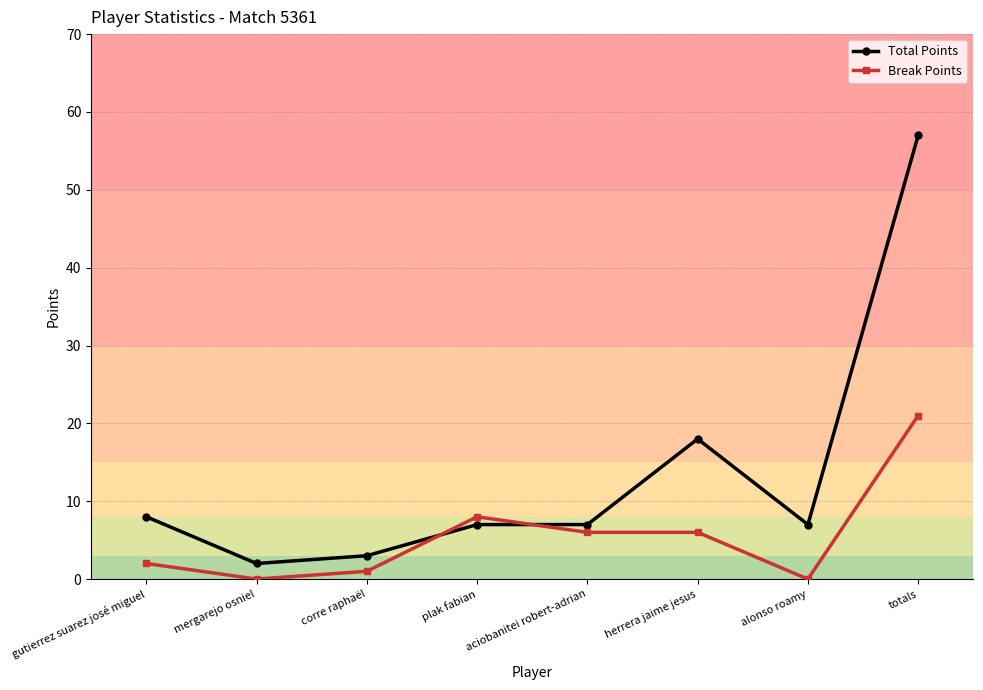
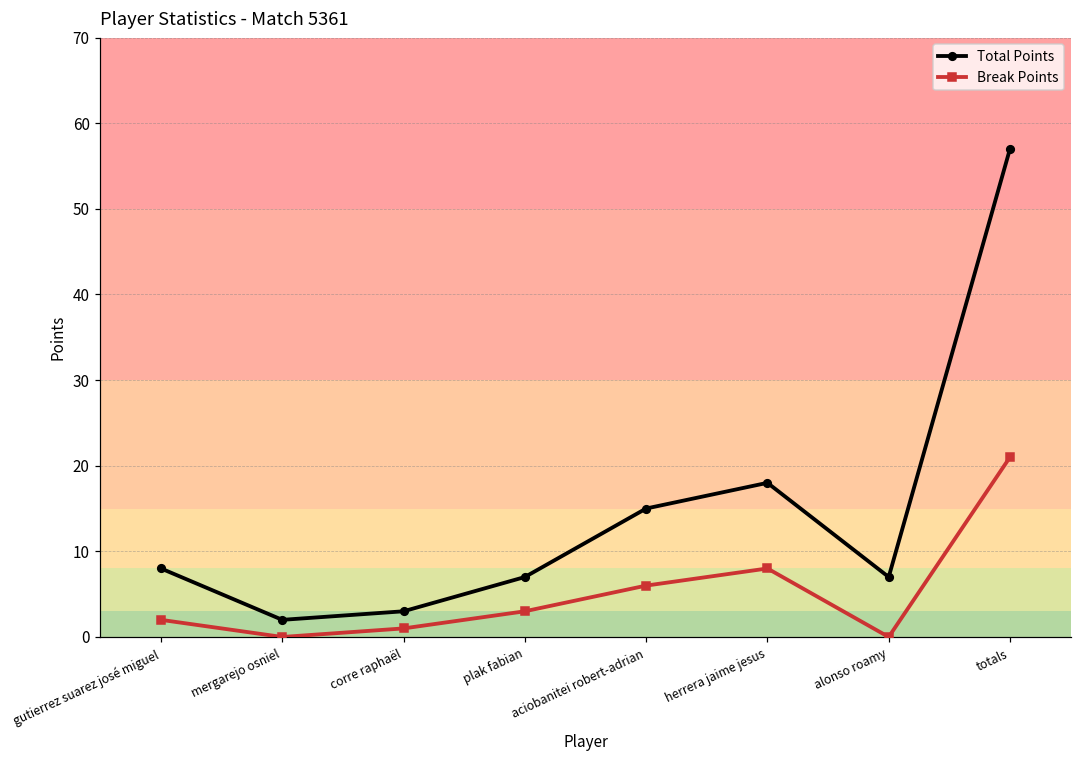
  {
    "Total Points": {
      "gutierrez suarez josé miguel": 8,
      "mergarejo osniel": 2,
      "corre raphaël": 3,
      "plak fabian": 7,
-     "aciobanitei robert-adrian": 7,
+     "aciobanitei robert-adrian": 15,
      "herrera jaime jesus": 18,
      "alonso roamy": 7,
      "totals": 57
    },
    "Break Points": {
      "gutierrez suarez josé miguel": 2,
      "mergarejo osniel": 0,
      "corre raphaël": 1,
-     "plak fabian": 8,
+     "plak fabian": 3,
      "aciobanitei robert-adrian": 6,
-     "herrera jaime jesus": 6,
+     "herrera jaime jesus": 8,
      "alonso roamy": 0,
      "totals": 21
    }
  }
